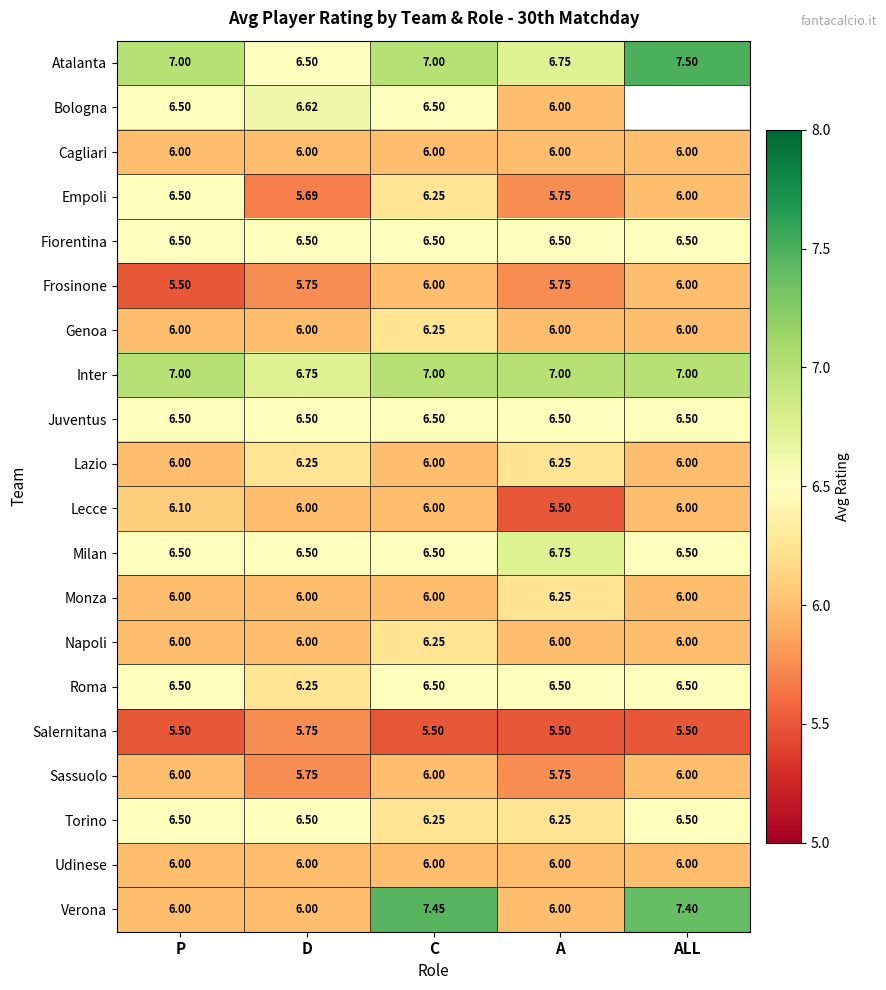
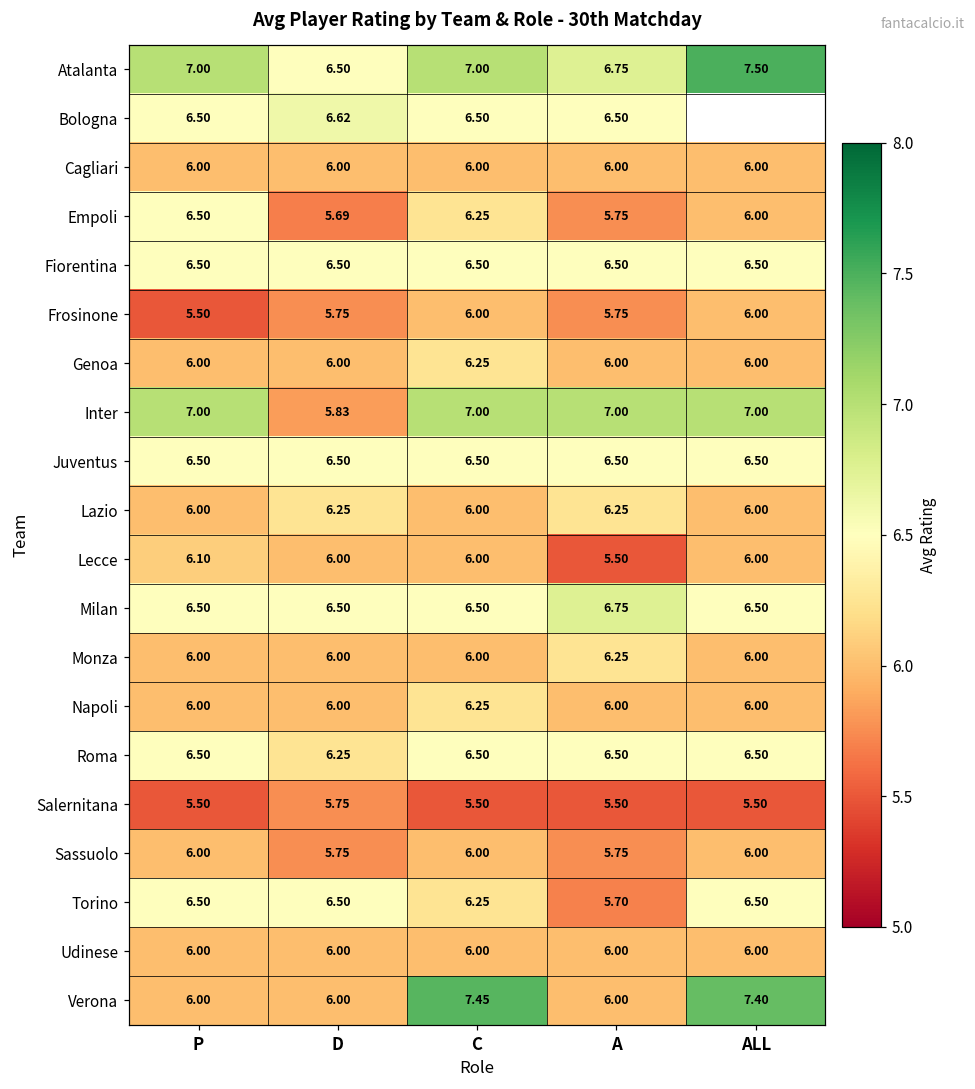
  {
    "Atalanta": {
      "P": 7.00,
      "D": 6.50,
      "C": 7.00,
      "A": 6.75,
      "ALL": 7.50
    },
    "Bologna": {
      "P": 6.50,
      "D": 6.62,
      "C": 6.50,
-     "A": 6.00
+     "A": 6.50
    },
    "Cagliari": {
      "P": 6.00,
      "D": 6.00,
      "C": 6.00,
      "A": 6.00,
      "ALL": 6.00
    },
    "Empoli": {
      "P": 6.50,
      "D": 5.69,
      "C": 6.25,
      "A": 5.75,
      "ALL": 6.00
    },
    "Fiorentina": {
      "P": 6.50,
      "D": 6.50,
      "C": 6.50,
      "A": 6.50,
      "ALL": 6.50
    },
    "Frosinone": {
      "P": 5.50,
      "D": 5.75,
      "C": 6.00,
      "A": 5.75,
      "ALL": 6.00
    },
    "Genoa": {
      "P": 6.00,
      "D": 6.00,
      "C": 6.25,
      "A": 6.00,
      "ALL": 6.00
    },
    "Inter": {
      "P": 7.00,
-     "D": 6.75,
+     "D": 5.83,
      "C": 7.00,
      "A": 7.00,
      "ALL": 7.00
    },
    "Juventus": {
      "P": 6.50,
      "D": 6.50,
      "C": 6.50,
      "A": 6.50,
      "ALL": 6.50
    },
    "Lazio": {
      "P": 6.00,
      "D": 6.25,
      "C": 6.00,
      "A": 6.25,
      "ALL": 6.00
    },
    "Lecce": {
      "P": 6.10,
      "D": 6.00,
      "C": 6.00,
      "A": 5.50,
      "ALL": 6.00
    },
    "Milan": {
      "P": 6.50,
      "D": 6.50,
      "C": 6.50,
      "A": 6.75,
      "ALL": 6.50
    },
    "Monza": {
      "P": 6.00,
      "D": 6.00,
      "C": 6.00,
      "A": 6.25,
      "ALL": 6.00
    },
    "Napoli": {
      "P": 6.00,
      "D": 6.00,
      "C": 6.25,
      "A": 6.00,
      "ALL": 6.00
    },
    "Roma": {
      "P": 6.50,
      "D": 6.25,
      "C": 6.50,
      "A": 6.50,
      "ALL": 6.50
    },
    "Salernitana": {
      "P": 5.50,
      "D": 5.75,
      "C": 5.50,
      "A": 5.50,
      "ALL": 5.50
    },
    "Sassuolo": {
      "P": 6.00,
      "D": 5.75,
      "C": 6.00,
      "A": 5.75,
      "ALL": 6.00
    },
    "Torino": {
      "P": 6.50,
      "D": 6.50,
      "C": 6.25,
-     "A": 6.25,
+     "A": 5.70,
      "ALL": 6.50
    },
    "Udinese": {
      "P": 6.00,
      "D": 6.00,
      "C": 6.00,
      "A": 6.00,
      "ALL": 6.00
    },
    "Verona": {
      "P": 6.00,
      "D": 6.00,
      "C": 7.45,
      "A": 6.00,
      "ALL": 7.40
    }
  }
